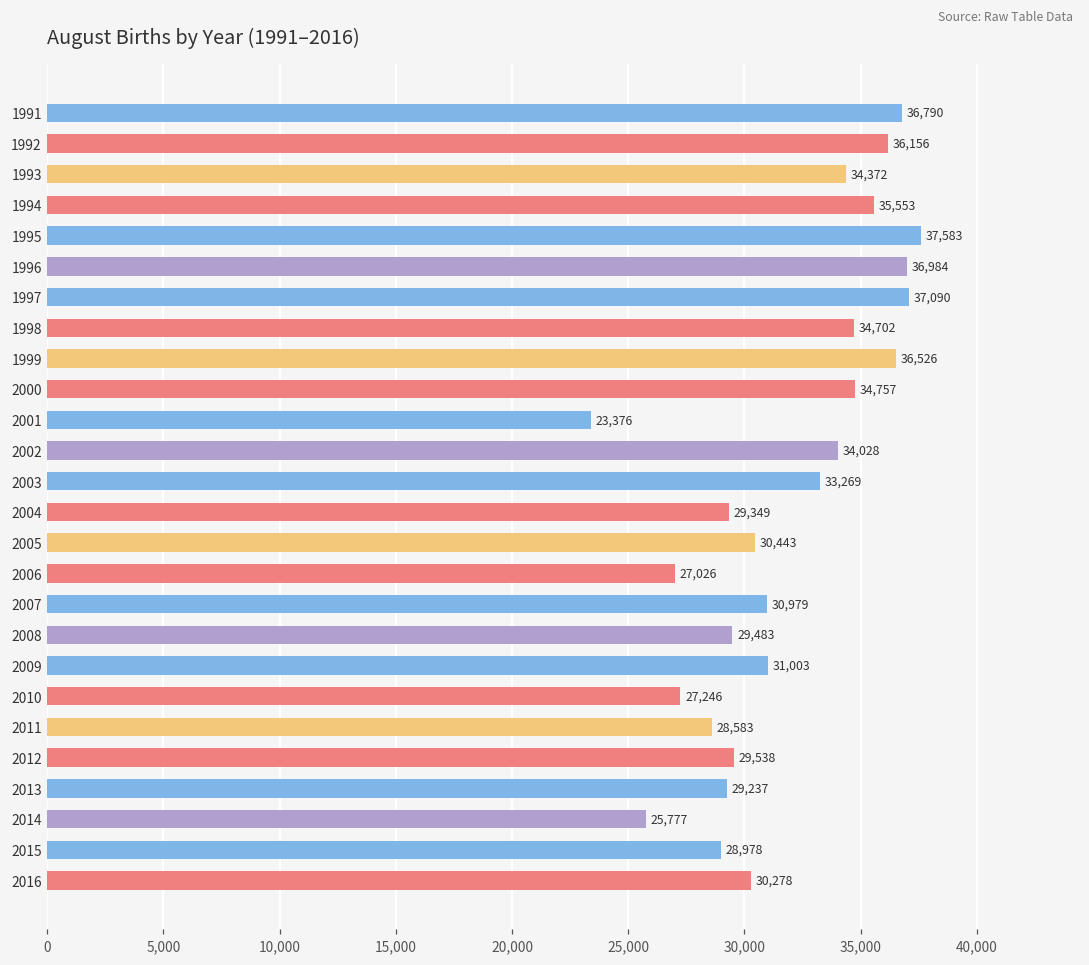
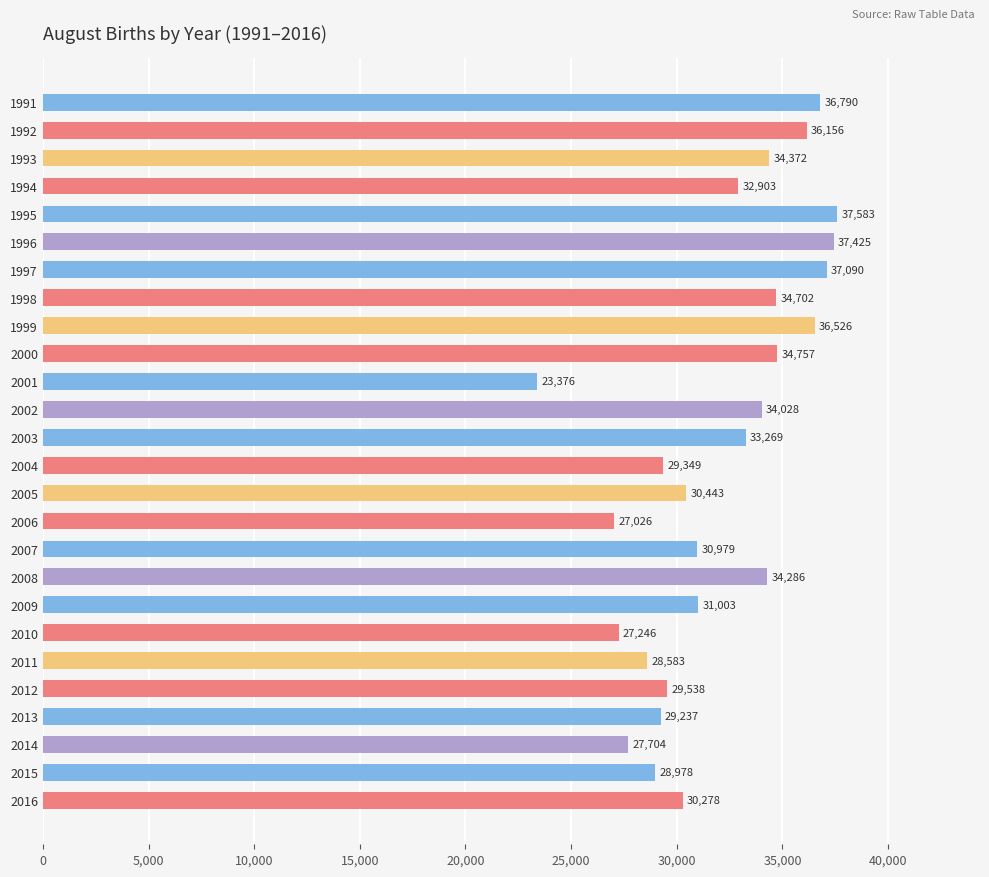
  {
    "1991": "36,790",
    "1992": "36,156",
    "1993": "34,372",
-   "1994": "35,553",
+   "1994": "32,903",
    "1995": "37,583",
-   "1996": "36,984",
+   "1996": "37,425",
    "1997": "37,090",
    "1998": "34,702",
    "1999": "36,526",
    "2000": "34,757",
    "2001": "23,376",
    "2002": "34,028",
    "2003": "33,269",
    "2004": "29,349",
    "2005": "30,443",
    "2006": "27,026",
    "2007": "30,979",
-   "2008": "29,483",
+   "2008": "34,286",
    "2009": "31,003",
    "2010": "27,246",
    "2011": "28,583",
    "2012": "29,538",
    "2013": "29,237",
-   "2014": "25,777",
+   "2014": "27,704",
    "2015": "28,978",
    "2016": "30,278"
  }
